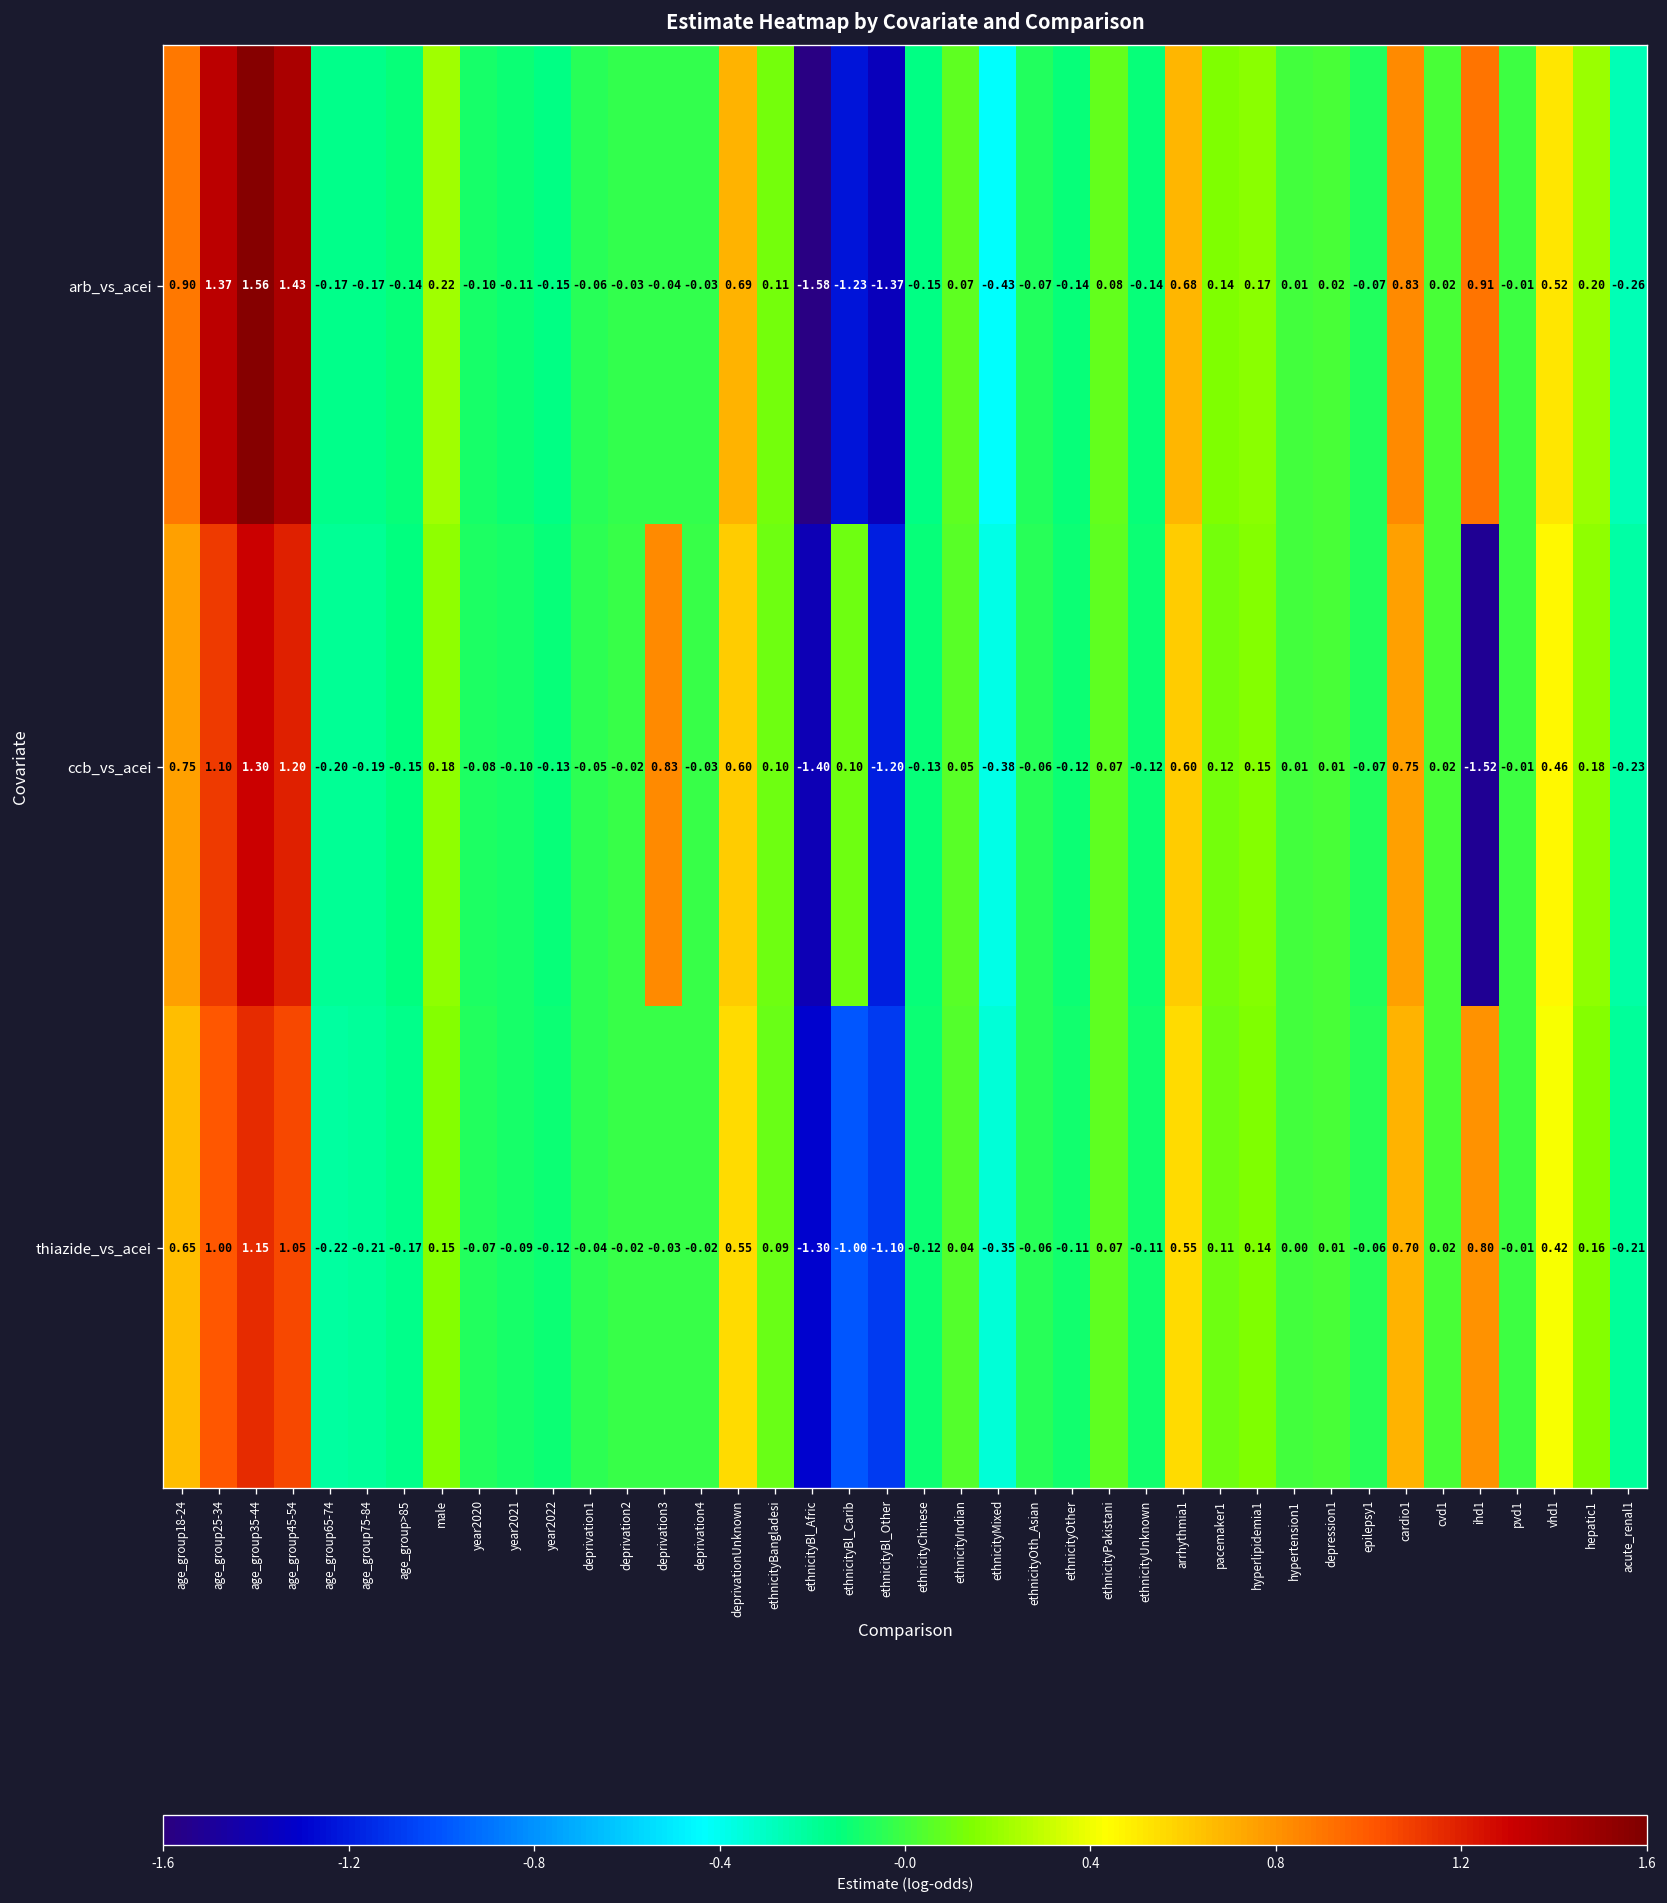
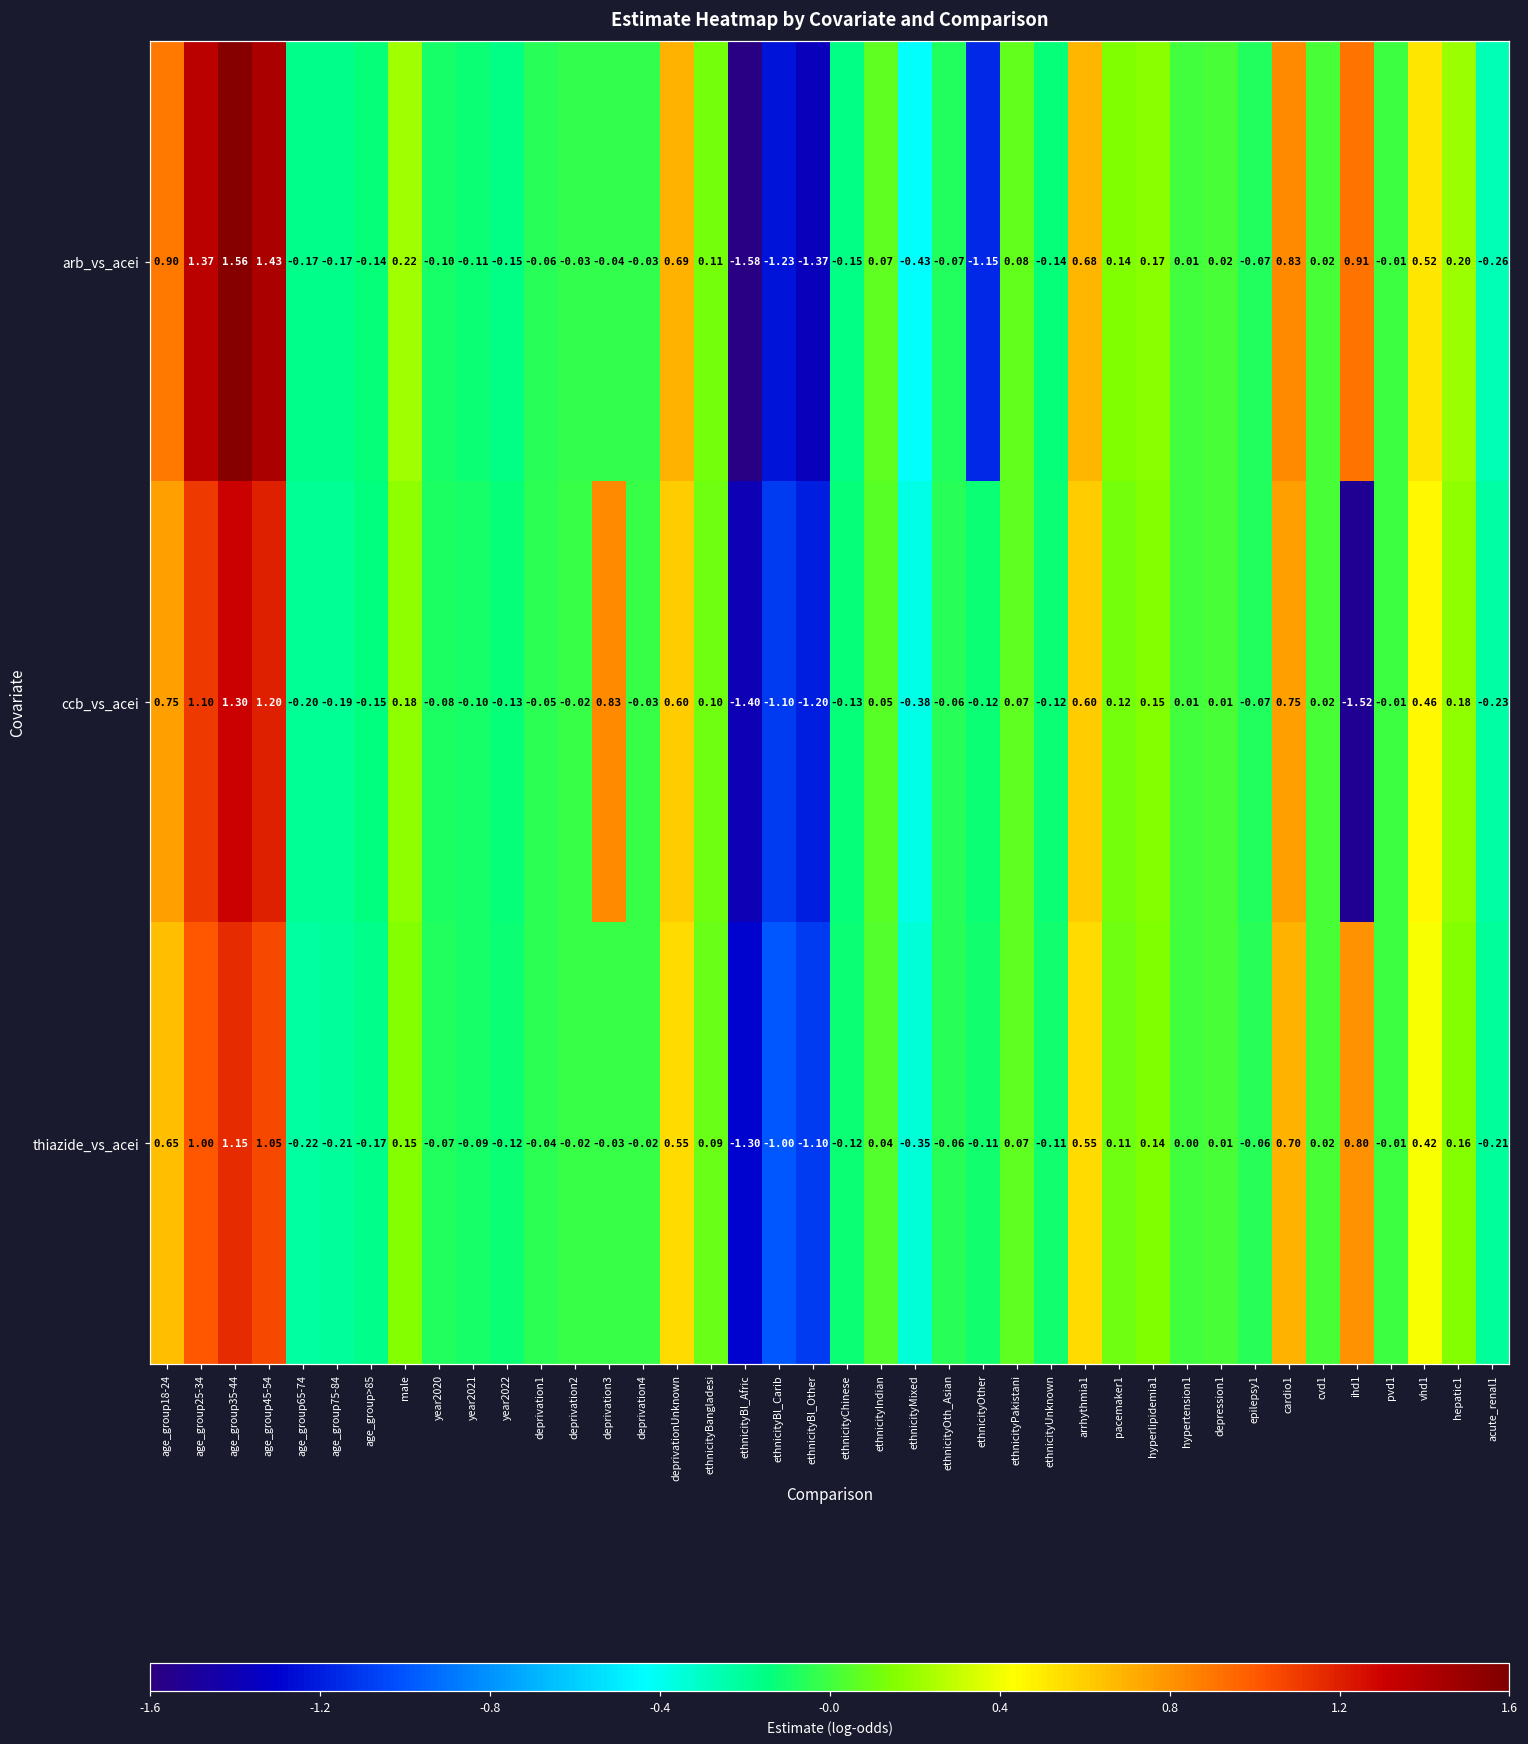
  {
    "arb_vs_acei": {
      "age_group18-24": 0.90,
      "age_group25-34": 1.37,
      "age_group35-44": 1.56,
      "age_group45-54": 1.43,
      "age_group65-74": -0.17,
      "age_group75-84": -0.17,
      "age_group>85": -0.14,
      "male": 0.22,
      "year2020": -0.10,
      "year2021": -0.11,
      "year2022": -0.15,
      "deprivation1": -0.06,
      "deprivation2": -0.03,
      "deprivation3": -0.04,
      "deprivation4": -0.03,
      "deprivationUnknown": 0.69,
      "ethnicityBangladesi": 0.11,
      "ethnicityBl_Afric": -1.58,
      "ethnicityBl_Carib": -1.23,
      "ethnicityBl_Other": -1.37,
      "ethnicityChinese": -0.15,
      "ethnicityIndian": 0.07,
      "ethnicityMixed": -0.43,
      "ethnicityOth_Asian": -0.07,
-     "ethnicityOther": -0.14,
+     "ethnicityOther": -1.15,
      "ethnicityPakistani": 0.08,
      "ethnicityUnknown": -0.14,
      "arrhythmia1": 0.68,
      "pacemaker1": 0.14,
      "hyperlipidemia1": 0.17,
      "hypertension1": 0.01,
      "depression1": 0.02,
      "epilepsy1": -0.07,
      "cardio1": 0.83,
      "cvd1": 0.02,
      "ihd1": 0.91,
      "pvd1": -0.01,
      "vhd1": 0.52,
      "hepatic1": 0.20,
      "acute_renal1": -0.26
    },
    "ccb_vs_acei": {
      "age_group18-24": 0.75,
      "age_group25-34": 1.10,
      "age_group35-44": 1.30,
      "age_group45-54": 1.20,
      "age_group65-74": -0.20,
      "age_group75-84": -0.19,
      "age_group>85": -0.15,
      "male": 0.18,
      "year2020": -0.08,
      "year2021": -0.10,
      "year2022": -0.13,
      "deprivation1": -0.05,
      "deprivation2": -0.02,
      "deprivation3": 0.83,
      "deprivation4": -0.03,
      "deprivationUnknown": 0.60,
      "ethnicityBangladesi": 0.10,
      "ethnicityBl_Afric": -1.40,
-     "ethnicityBl_Carib": 0.10,
+     "ethnicityBl_Carib": -1.10,
      "ethnicityBl_Other": -1.20,
      "ethnicityChinese": -0.13,
      "ethnicityIndian": 0.05,
      "ethnicityMixed": -0.38,
      "ethnicityOth_Asian": -0.06,
      "ethnicityOther": -0.12,
      "ethnicityPakistani": 0.07,
      "ethnicityUnknown": -0.12,
      "arrhythmia1": 0.60,
      "pacemaker1": 0.12,
      "hyperlipidemia1": 0.15,
      "hypertension1": 0.01,
      "depression1": 0.01,
      "epilepsy1": -0.07,
      "cardio1": 0.75,
      "cvd1": 0.02,
      "ihd1": -1.52,
      "pvd1": -0.01,
      "vhd1": 0.46,
      "hepatic1": 0.18,
      "acute_renal1": -0.23
    },
    "thiazide_vs_acei": {
      "age_group18-24": 0.65,
      "age_group25-34": 1.00,
      "age_group35-44": 1.15,
      "age_group45-54": 1.05,
      "age_group65-74": -0.22,
      "age_group75-84": -0.21,
      "age_group>85": -0.17,
      "male": 0.15,
      "year2020": -0.07,
      "year2021": -0.09,
      "year2022": -0.12,
      "deprivation1": -0.04,
      "deprivation2": -0.02,
      "deprivation3": -0.03,
      "deprivation4": -0.02,
      "deprivationUnknown": 0.55,
      "ethnicityBangladesi": 0.09,
      "ethnicityBl_Afric": -1.30,
      "ethnicityBl_Carib": -1.00,
      "ethnicityBl_Other": -1.10,
      "ethnicityChinese": -0.12,
      "ethnicityIndian": 0.04,
      "ethnicityMixed": -0.35,
      "ethnicityOth_Asian": -0.06,
      "ethnicityOther": -0.11,
      "ethnicityPakistani": 0.07,
      "ethnicityUnknown": -0.11,
      "arrhythmia1": 0.55,
      "pacemaker1": 0.11,
      "hyperlipidemia1": 0.14,
      "hypertension1": 0.00,
      "depression1": 0.01,
      "epilepsy1": -0.06,
      "cardio1": 0.70,
      "cvd1": 0.02,
      "ihd1": 0.80,
      "pvd1": -0.01,
      "vhd1": 0.42,
      "hepatic1": 0.16,
      "acute_renal1": -0.21
    }
  }
